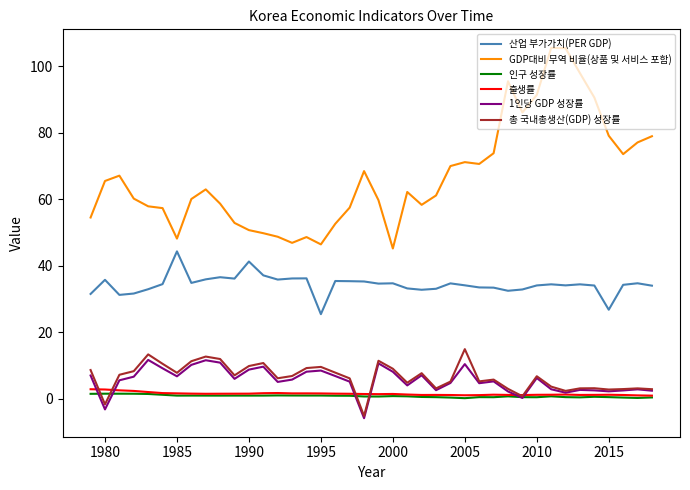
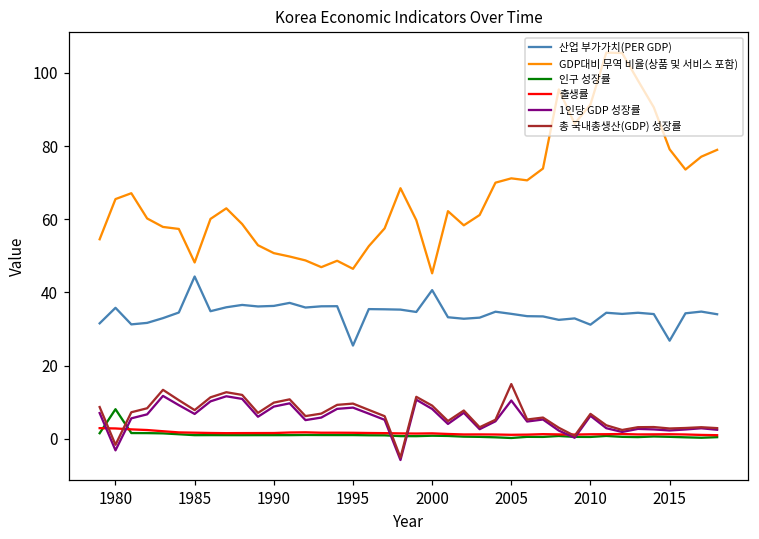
  {
    "산업 부가가치(PER GDP)": {
      "1980": 36,
      "1985": 44,
-     "1990": 41,
+     "1990": 36,
      "1995": 25,
-     "2000": 35,
+     "2000": 41,
      "2005": 34,
-     "2010": 34,
+     "2010": 31,
      "2015": 27
    },
    "GDP대비 무역 비율(상품 및 서비스 포함)": {
      "1980": 66,
      "1985": 48,
      "1990": 51,
      "1995": 46,
      "2000": 45,
      "2005": 71,
      "2015": 79
    },
    "인구 성장률": {
-     "1980": 2,
+     "1980": 8,
      "2005": 0
    },
    "출생률": {
      "1980": 3,
      "2005": 1
    },
    "1인당 GDP 성장률": {
      "1980": -3,
      "1985": 7,
      "1990": 9,
      "1995": 9,
      "2000": 8,
      "2005": 10
    },
    "총 국내총생산(GDP) 성장률": {
      "1980": -2,
      "1985": 8,
      "1990": 10,
      "1995": 10,
      "2000": 9,
      "2005": 15
    }
  }
